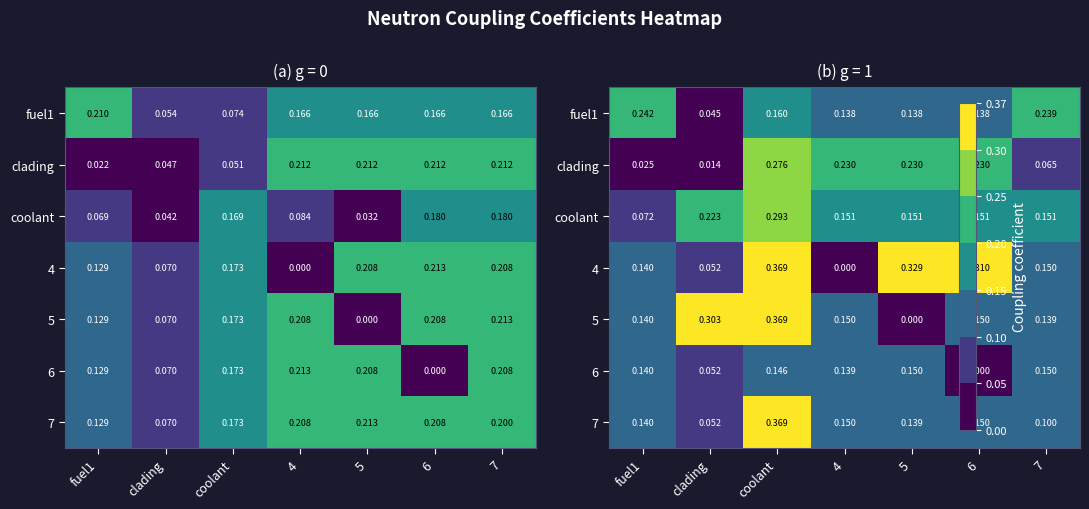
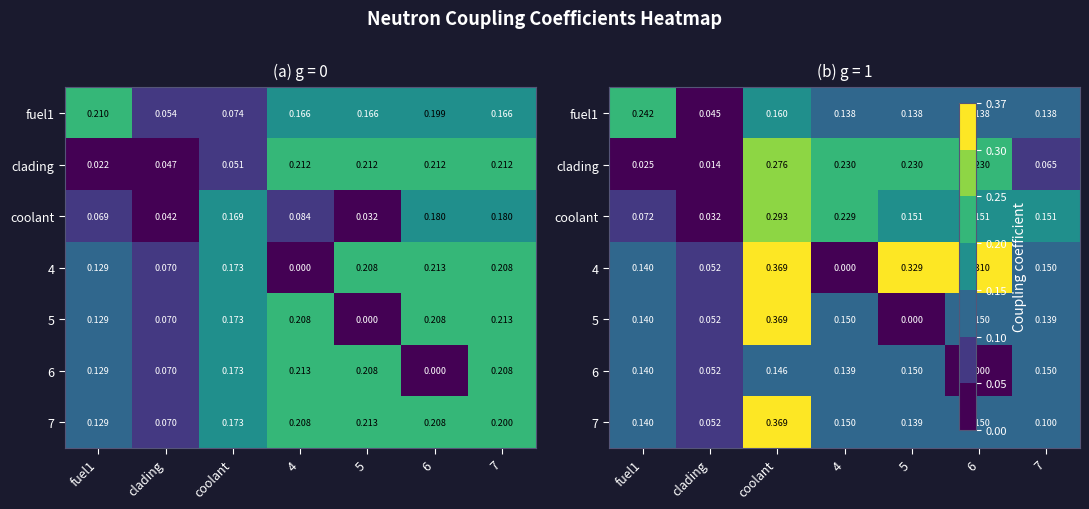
  {
    "(a) g = 0": {
      "fuel1": {
        "fuel1": 0.210,
        "clading": 0.054,
        "coolant": 0.074,
        "4": 0.166,
        "5": 0.166,
-       "6": 0.166,
+       "6": 0.199,
        "7": 0.166
      },
      "clading": {
        "fuel1": 0.022,
        "clading": 0.047,
        "coolant": 0.051,
        "4": 0.212,
        "5": 0.212,
        "6": 0.212,
        "7": 0.212
      },
      "coolant": {
        "fuel1": 0.069,
        "clading": 0.042,
        "coolant": 0.169,
        "4": 0.084,
        "5": 0.032,
        "6": 0.180,
        "7": 0.180
      },
      "4": {
        "fuel1": 0.129,
        "clading": 0.070,
        "coolant": 0.173,
        "4": 0.000,
        "5": 0.208,
        "6": 0.213,
        "7": 0.208
      },
      "5": {
        "fuel1": 0.129,
        "clading": 0.070,
        "coolant": 0.173,
        "4": 0.208,
        "5": 0.000,
        "6": 0.208,
        "7": 0.213
      },
      "6": {
        "fuel1": 0.129,
        "clading": 0.070,
        "coolant": 0.173,
        "4": 0.213,
        "5": 0.208,
        "6": 0.000,
        "7": 0.208
      },
      "7": {
        "fuel1": 0.129,
        "clading": 0.070,
        "coolant": 0.173,
        "4": 0.208,
        "5": 0.213,
        "6": 0.208,
        "7": 0.200
      }
    },
    "(b) g = 1": {
      "fuel1": {
        "fuel1": 0.242,
        "clading": 0.045,
        "coolant": 0.160,
        "4": 0.138,
        "5": 0.138,
        "6": 0.138,
-       "7": 0.239
+       "7": 0.138
      },
      "clading": {
        "fuel1": 0.025,
        "clading": 0.014,
        "coolant": 0.276,
        "4": 0.230,
        "5": 0.230,
        "6": 0.230,
        "7": 0.065
      },
      "coolant": {
        "fuel1": 0.072,
-       "clading": 0.223,
+       "clading": 0.032,
        "coolant": 0.293,
-       "4": 0.151,
+       "4": 0.229,
        "5": 0.151,
        "6": 0.151,
        "7": 0.151
      },
      "4": {
        "fuel1": 0.140,
        "clading": 0.052,
        "coolant": 0.369,
        "4": 0.000,
        "5": 0.329,
        "6": 0.310,
        "7": 0.150
      },
      "5": {
        "fuel1": 0.140,
-       "clading": 0.303,
+       "clading": 0.052,
        "coolant": 0.369,
        "4": 0.150,
        "5": 0.000,
        "6": 0.150,
        "7": 0.139
      },
      "6": {
        "fuel1": 0.140,
        "clading": 0.052,
        "coolant": 0.146,
        "4": 0.139,
        "5": 0.150,
        "6": 0.000,
        "7": 0.150
      },
      "7": {
        "fuel1": 0.140,
        "clading": 0.052,
        "coolant": 0.369,
        "4": 0.150,
        "5": 0.139,
        "6": 0.150,
        "7": 0.100
      }
    }
  }
